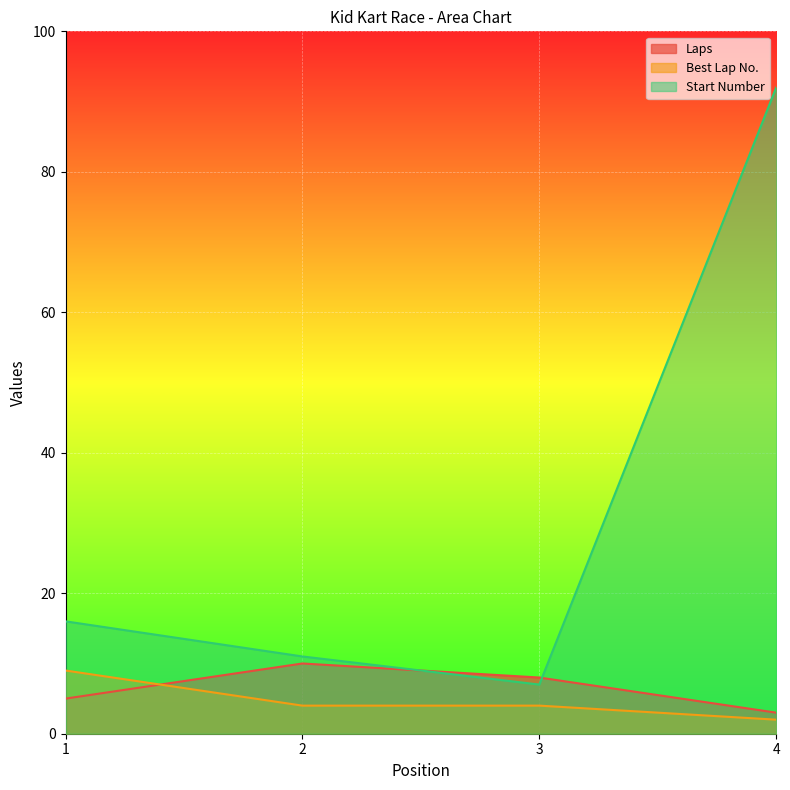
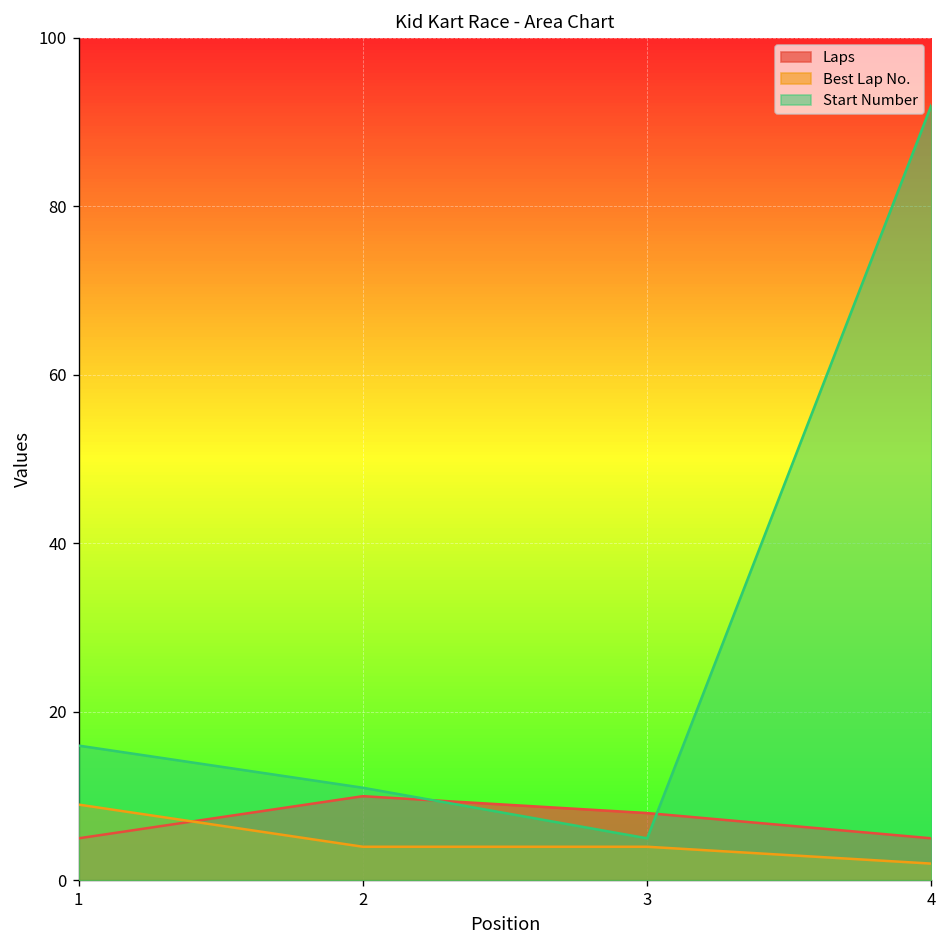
  {
    "Laps": {
      "1": 5,
      "2": 10,
      "3": 8,
-     "4": 3
+     "4": 5
    },
    "Best Lap No.": {
      "1": 9,
      "2": 4,
      "3": 4,
      "4": 2
    },
    "Start Number": {
      "1": 16,
      "2": 11,
-     "3": 7,
+     "3": 5,
      "4": 92
    }
  }
